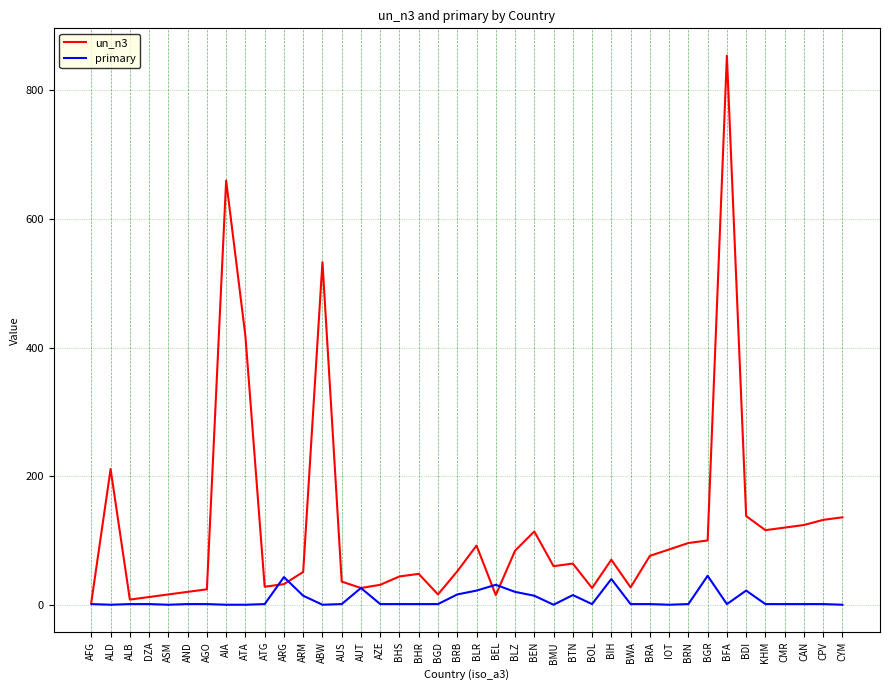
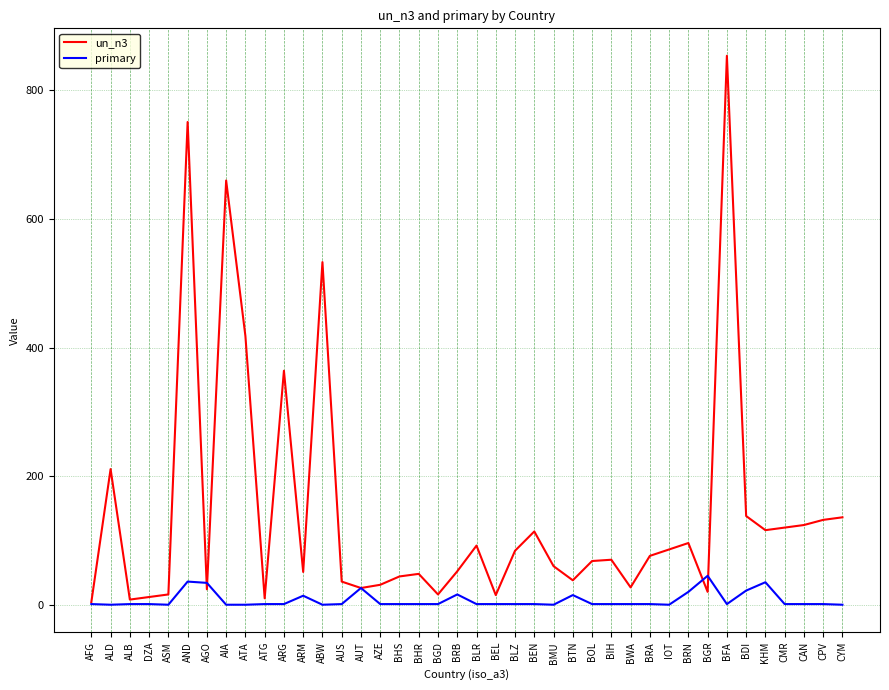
  {
    "un_n3": {
      "ALD": 210,
      "ALB": 10,
      "DZA": 10,
      "ASM": 20,
-     "AND": 20,
+     "AND": 750,
      "AGO": 20,
      "AIA": 660,
      "ATA": 420,
-     "ATG": 30,
-     "ARG": 30,
+     "ATG": 10,
+     "ARG": 360,
      "ARM": 50,
      "ABW": 530,
      "AUS": 40,
      "AZE": 30,
      "BHS": 40,
      "BHR": 50,
      "BGD": 20,
      "BRB": 50,
      "BLR": 90,
      "BEL": 20,
      "BLZ": 80,
      "BEN": 110,
      "BMU": 60,
-     "BTN": 60,
-     "BOL": 30,
+     "BTN": 40,
+     "BOL": 70,
      "BIH": 70,
      "BWA": 30,
      "BRA": 80,
      "IOT": 90,
      "BRN": 100,
-     "BGR": 100,
+     "BGR": 20,
      "BFA": 850,
      "BDI": 140,
      "KHM": 120,
      "CMR": 120,
      "CAN": 120,
      "CPV": 130,
      "CYM": 140
    },
    "primary": {
      "ALD": 0,
      "ALB": 0,
      "DZA": 0,
      "ASM": 0,
-     "AND": 0,
-     "AGO": 0,
+     "AND": 40,
+     "AGO": 30,
      "AIA": 0,
      "ATA": 0,
      "ATG": 0,
-     "ARG": 40,
+     "ARG": 0,
      "ARM": 10,
      "ABW": 0,
      "AUS": 0,
      "AZE": 0,
      "BHS": 0,
      "BHR": 0,
      "BGD": 0,
      "BRB": 20,
-     "BLR": 20,
-     "BEL": 30,
-     "BLZ": 20,
-     "BEN": 10,
+     "BLR": 0,
+     "BEL": 0,
+     "BLZ": 0,
+     "BEN": 0,
      "BMU": 0,
      "BTN": 20,
      "BOL": 0,
-     "BIH": 40,
+     "BIH": 0,
      "BWA": 0,
      "BRA": 0,
      "IOT": 0,
-     "BRN": 0,
+     "BRN": 20,
      "BGR": 50,
      "BFA": 0,
      "BDI": 20,
-     "KHM": 0,
+     "KHM": 40,
      "CMR": 0,
      "CAN": 0,
      "CPV": 0,
      "CYM": 0
    }
  }
